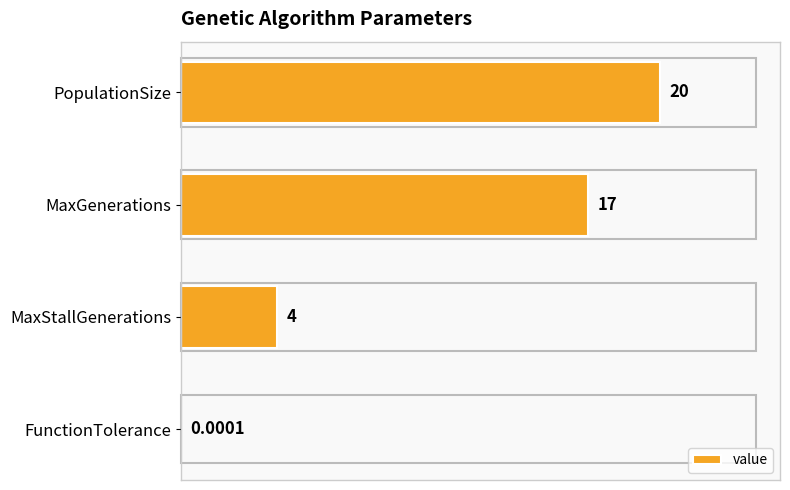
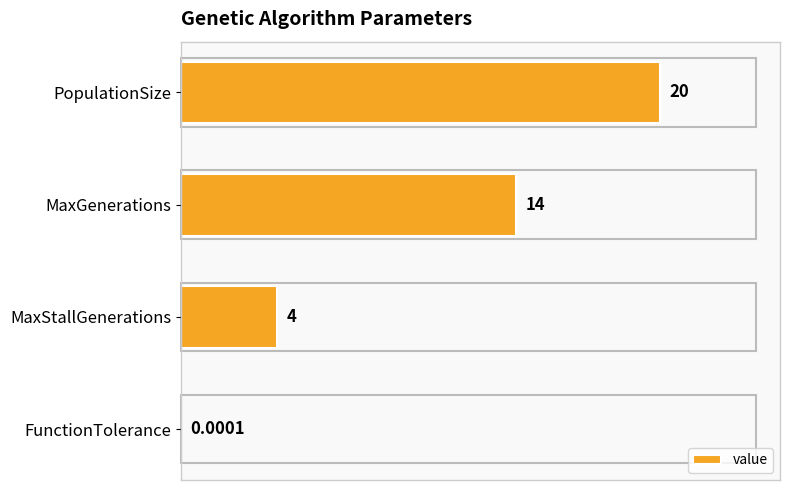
  {
    "PopulationSize": 20,
-   "MaxGenerations": 17,
+   "MaxGenerations": 14,
    "MaxStallGenerations": 4,
    "FunctionTolerance": 0.0001
  }
